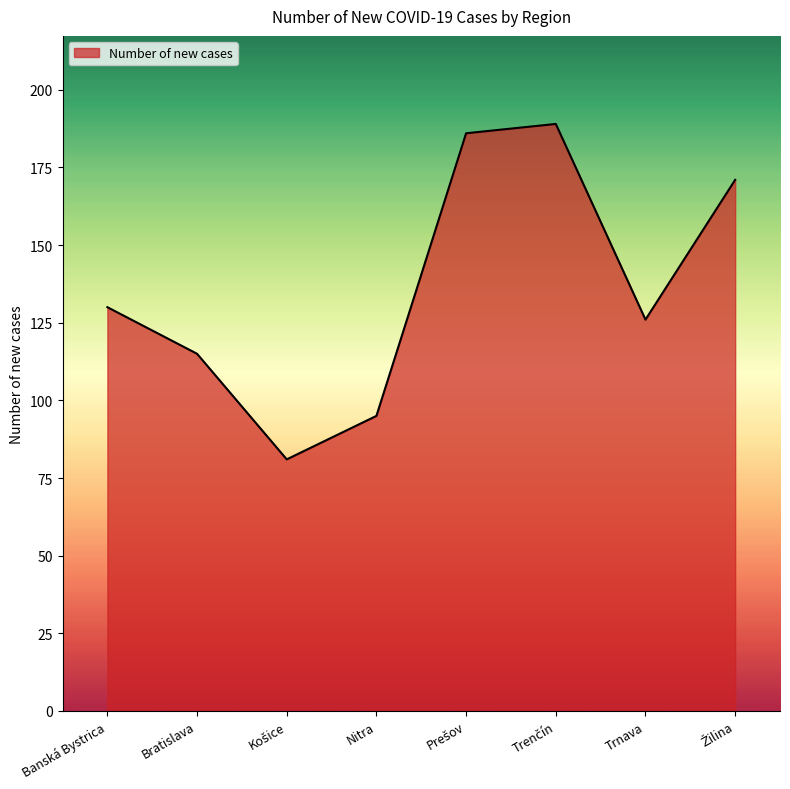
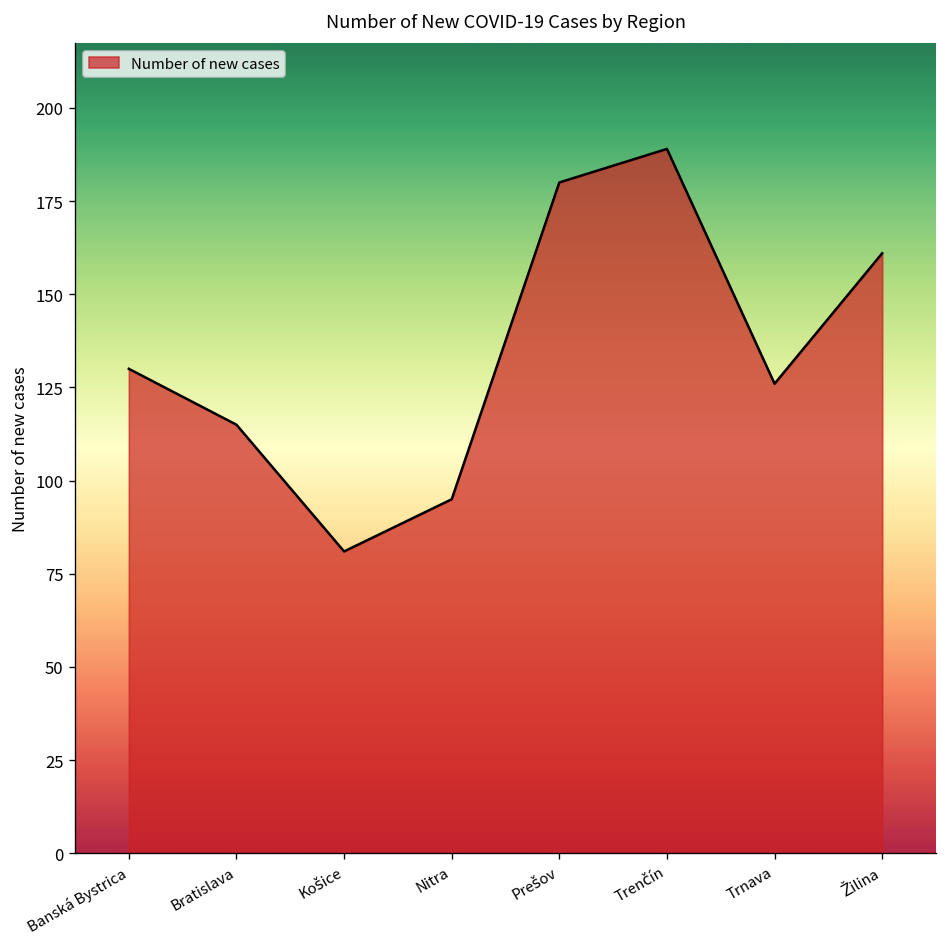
  {
    "Banská Bystrica": 130,
    "Bratislava": 115,
    "Košice": 81,
    "Nitra": 95,
-   "Prešov": 186,
+   "Prešov": 180,
    "Trenčín": 189,
    "Trnava": 126,
-   "Žilina": 171
+   "Žilina": 161
  }
